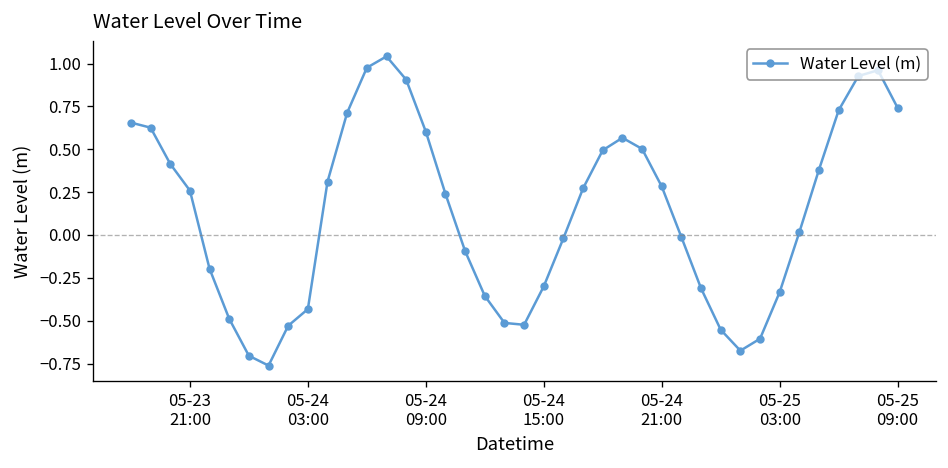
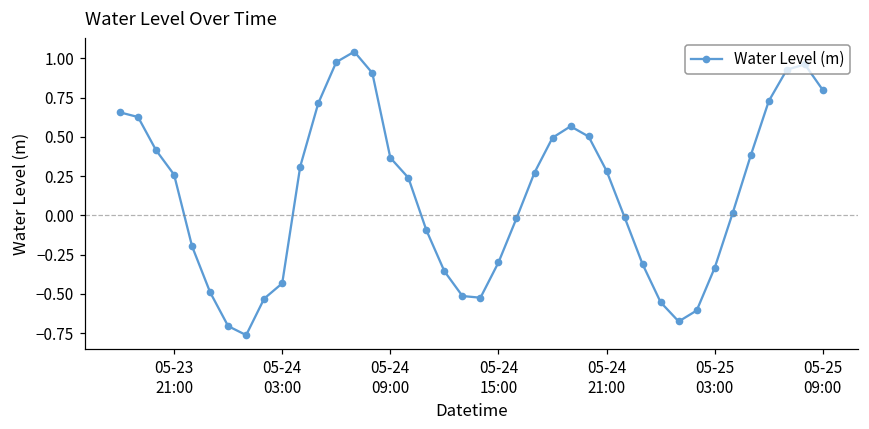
  {
    "05-23 21:00": 0.26,
    "05-24 03:00": -0.43,
-   "05-24 09:00": 0.60,
+   "05-24 09:00": 0.37,
    "05-24 15:00": -0.30,
    "05-24 21:00": 0.28,
    "05-25 03:00": -0.33,
-   "05-25 09:00": 0.74
+   "05-25 09:00": 0.80
  }
